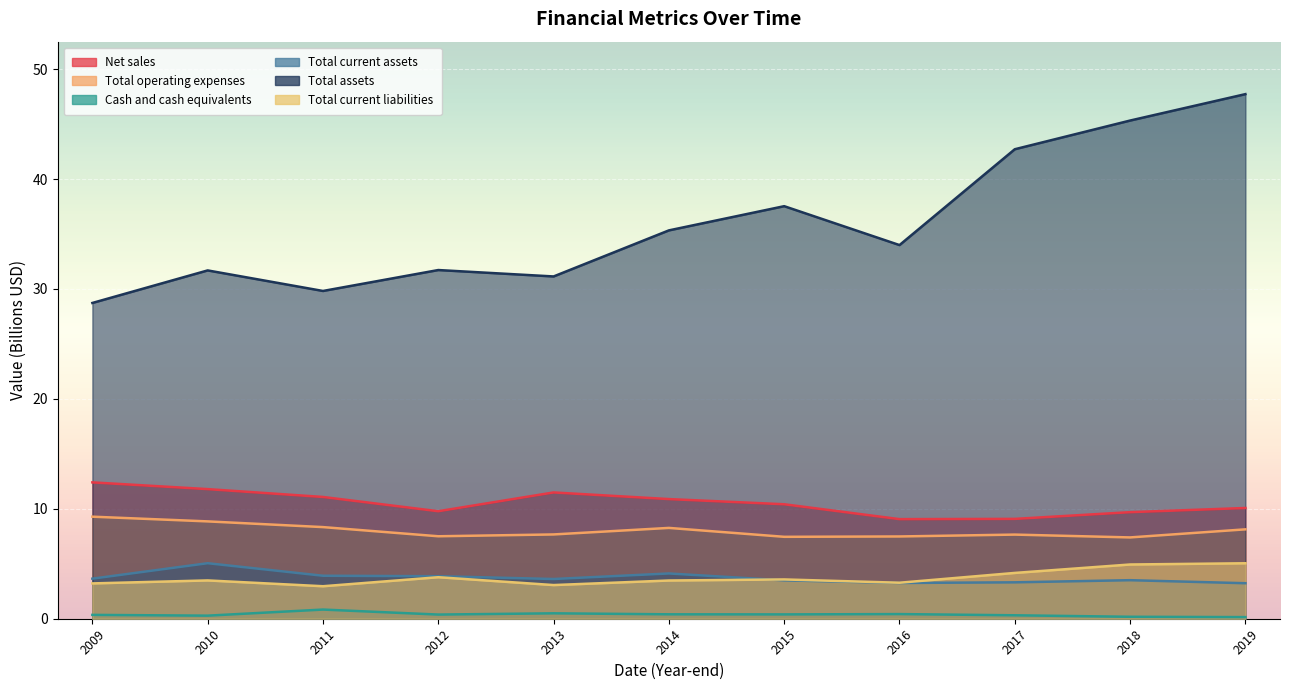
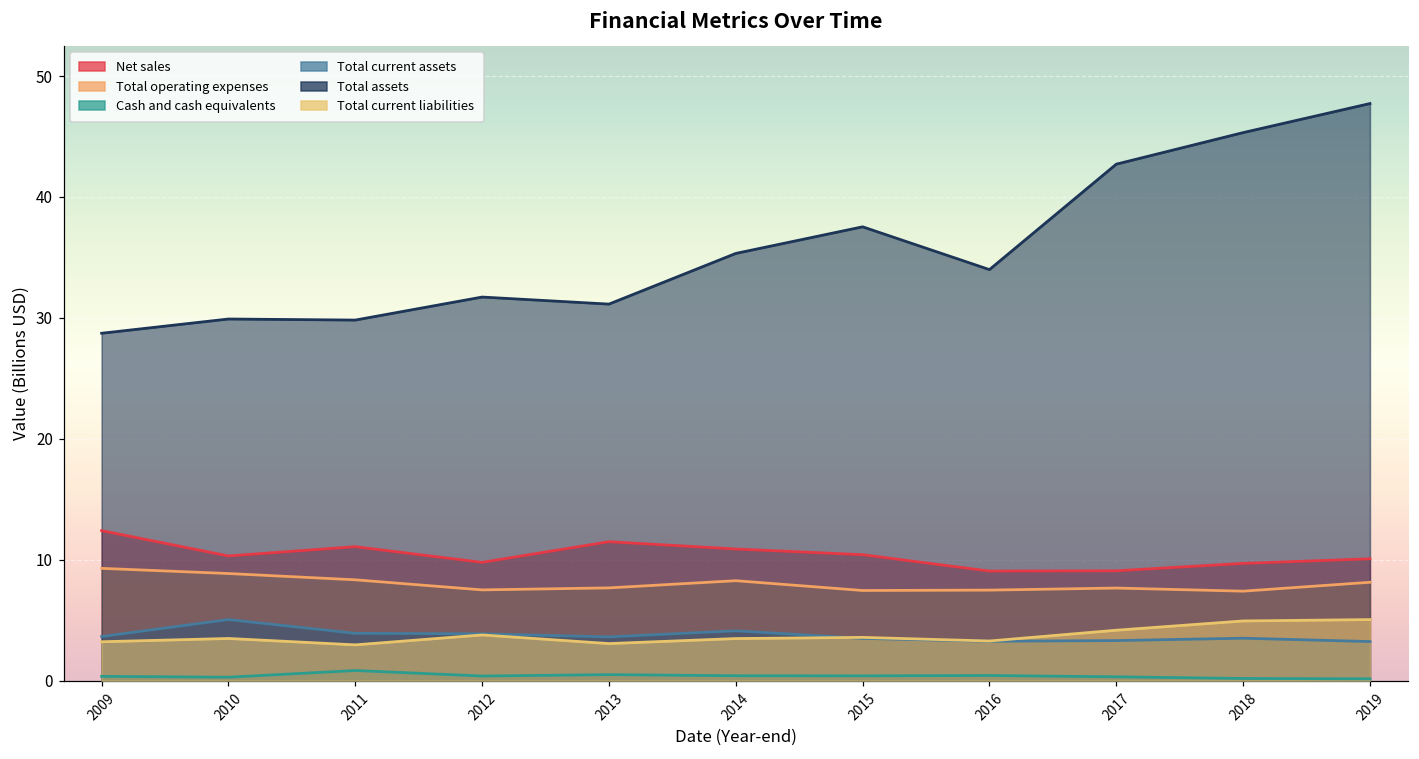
  {
    "Net sales": {
      "2009": 12.4,
-     "2010": 11.8,
+     "2010": 10.3,
      "2011": 11.1,
      "2012": 9.8,
      "2013": 11.5,
      "2014": 10.9,
      "2015": 10.4,
      "2016": 9.1,
      "2017": 9.1,
      "2018": 9.7,
      "2019": 10.1
    },
    "Total assets": {
      "2009": 28.7,
-     "2010": 31.7,
+     "2010": 29.9,
      "2011": 29.8,
      "2012": 31.7,
      "2013": 31.1,
      "2014": 35.3,
      "2015": 37.5,
      "2016": 34.0,
      "2017": 42.7,
      "2018": 45.3,
      "2019": 47.7
    }
  }
